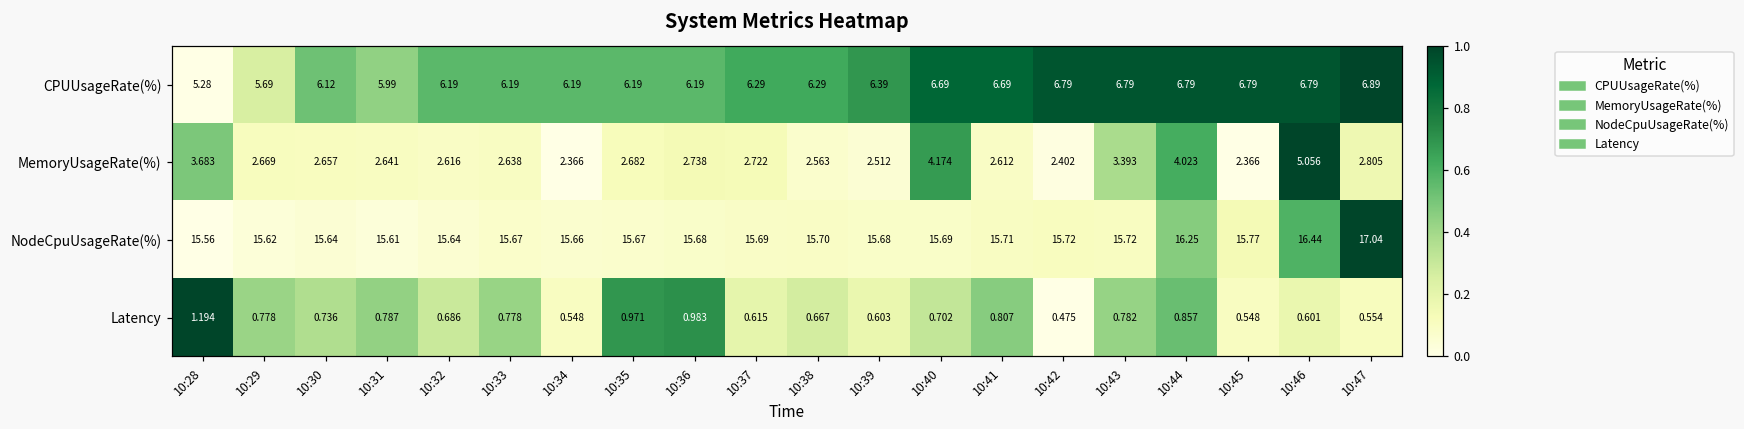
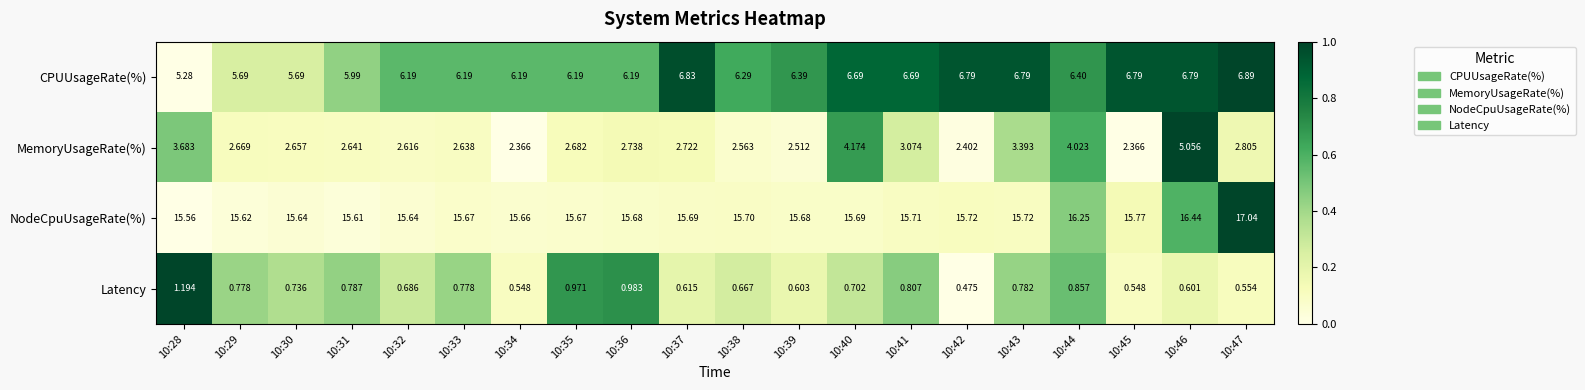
  {
    "CPUUsageRate(%)": {
      "10:28": 5.28,
      "10:29": 5.69,
-     "10:30": 6.12,
+     "10:30": 5.69,
      "10:31": 5.99,
      "10:32": 6.19,
      "10:33": 6.19,
      "10:34": 6.19,
      "10:35": 6.19,
      "10:36": 6.19,
-     "10:37": 6.29,
+     "10:37": 6.83,
      "10:38": 6.29,
      "10:39": 6.39,
      "10:40": 6.69,
      "10:41": 6.69,
      "10:42": 6.79,
      "10:43": 6.79,
-     "10:44": 6.79,
+     "10:44": 6.40,
      "10:45": 6.79,
      "10:46": 6.79,
      "10:47": 6.89
    },
    "MemoryUsageRate(%)": {
      "10:28": 3.683,
      "10:29": 2.669,
      "10:30": 2.657,
      "10:31": 2.641,
      "10:32": 2.616,
      "10:33": 2.638,
      "10:34": 2.366,
      "10:35": 2.682,
      "10:36": 2.738,
      "10:37": 2.722,
      "10:38": 2.563,
      "10:39": 2.512,
      "10:40": 4.174,
-     "10:41": 2.612,
+     "10:41": 3.074,
      "10:42": 2.402,
      "10:43": 3.393,
      "10:44": 4.023,
      "10:45": 2.366,
      "10:46": 5.056,
      "10:47": 2.805
    },
    "NodeCpuUsageRate(%)": {
      "10:28": 15.56,
      "10:29": 15.62,
      "10:30": 15.64,
      "10:31": 15.61,
      "10:32": 15.64,
      "10:33": 15.67,
      "10:34": 15.66,
      "10:35": 15.67,
      "10:36": 15.68,
      "10:37": 15.69,
      "10:38": 15.70,
      "10:39": 15.68,
      "10:40": 15.69,
      "10:41": 15.71,
      "10:42": 15.72,
      "10:43": 15.72,
      "10:44": 16.25,
      "10:45": 15.77,
      "10:46": 16.44,
      "10:47": 17.04
    },
    "Latency": {
      "10:28": 1.194,
      "10:29": 0.778,
      "10:30": 0.736,
      "10:31": 0.787,
      "10:32": 0.686,
      "10:33": 0.778,
      "10:34": 0.548,
      "10:35": 0.971,
      "10:36": 0.983,
      "10:37": 0.615,
      "10:38": 0.667,
      "10:39": 0.603,
      "10:40": 0.702,
      "10:41": 0.807,
      "10:42": 0.475,
      "10:43": 0.782,
      "10:44": 0.857,
      "10:45": 0.548,
      "10:46": 0.601,
      "10:47": 0.554
    }
  }
